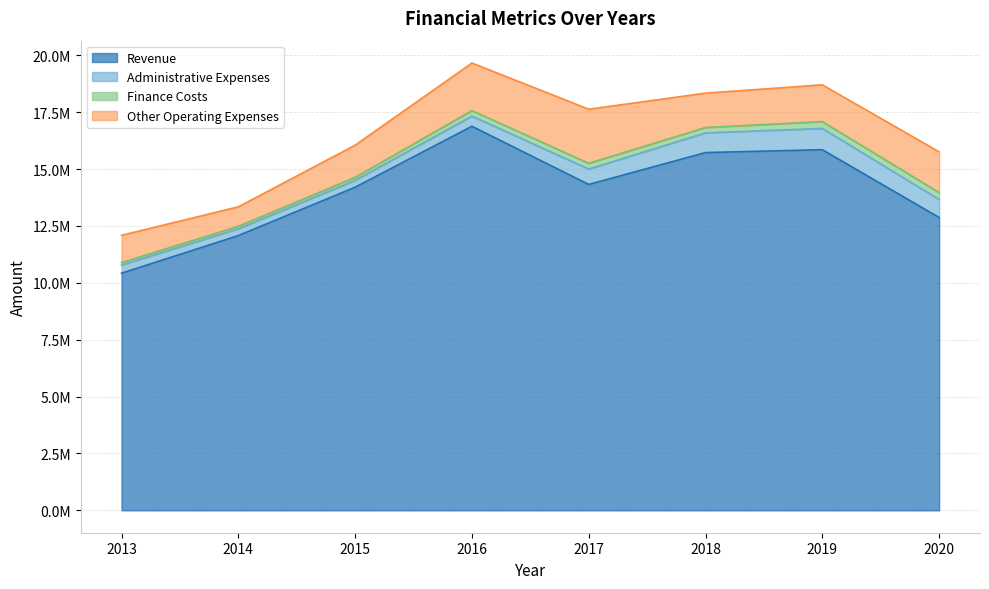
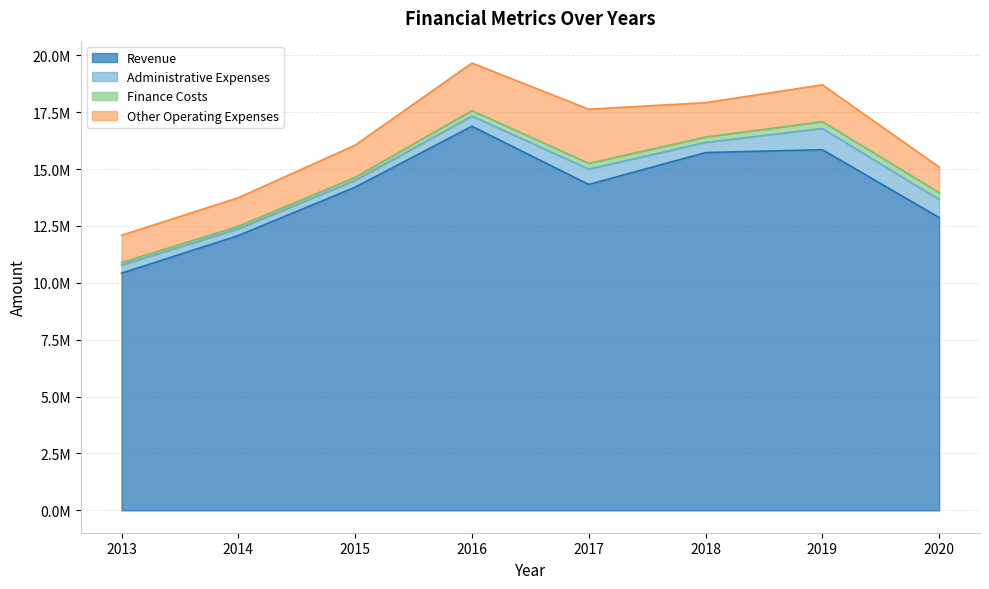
  {
    "Revenue": {
      "2013": 10400000,
      "2014": 12100000,
      "2015": 14200000,
      "2016": 16900000,
      "2017": 14300000,
      "2018": 15700000,
      "2019": 15900000,
      "2020": 12900000
    },
    "Administrative Expenses": {
      "2015": 300000,
      "2016": 400000,
      "2017": 700000,
-     "2018": 900000,
+     "2018": 400000,
      "2019": 900000,
      "2020": 800000
    },
    "Finance Costs": {
      "2015": 100000,
      "2016": 200000,
      "2017": 300000,
      "2018": 200000,
      "2019": 300000,
      "2020": 300000
    },
    "Other Operating Expenses": {
      "2013": 1200000,
-     "2014": 900000,
+     "2014": 1300000,
      "2015": 1400000,
      "2016": 2100000,
      "2017": 2400000,
      "2018": 1500000,
      "2019": 1600000,
-     "2020": 1800000
+     "2020": 1100000
    }
  }
